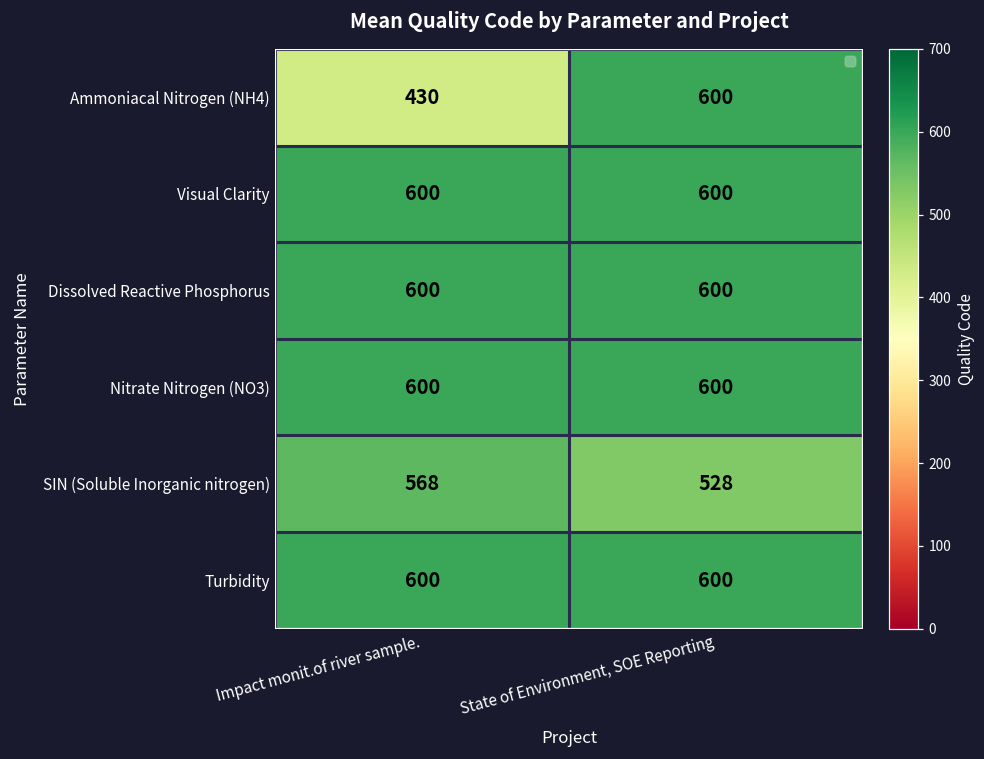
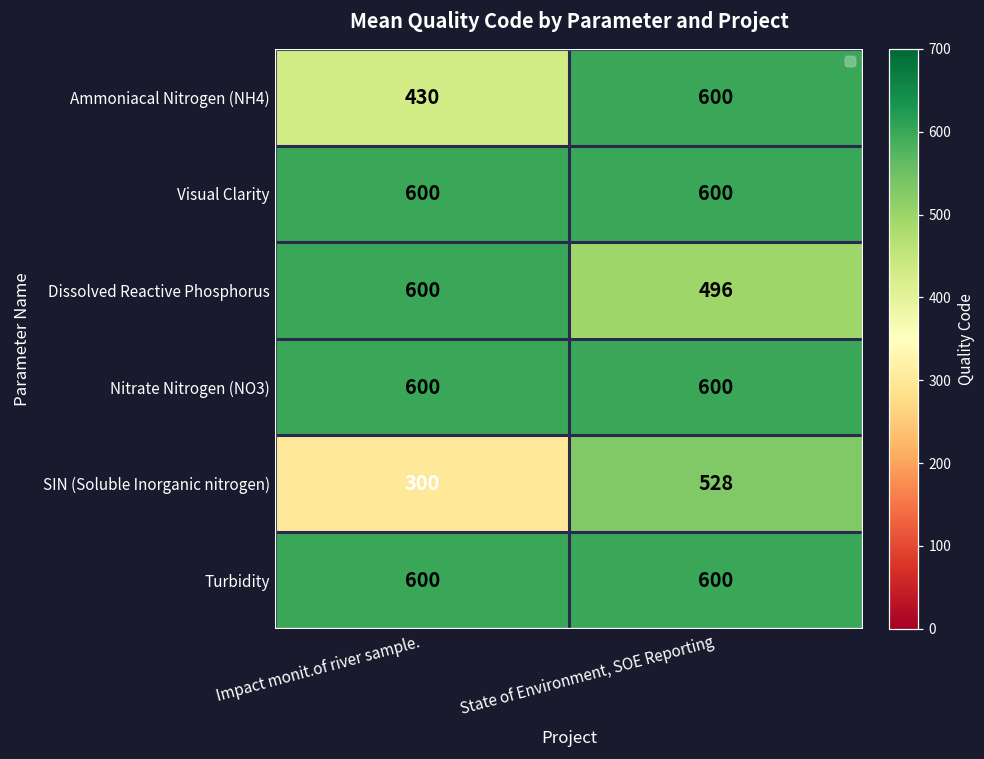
  {
    "Ammoniacal Nitrogen (NH4)": {
      "Impact monit.of river sample.": 430,
      "State of Environment, SOE Reporting": 600
    },
    "Visual Clarity": {
      "Impact monit.of river sample.": 600,
      "State of Environment, SOE Reporting": 600
    },
    "Dissolved Reactive Phosphorus": {
      "Impact monit.of river sample.": 600,
-     "State of Environment, SOE Reporting": 600
+     "State of Environment, SOE Reporting": 496
    },
    "Nitrate Nitrogen (NO3)": {
      "Impact monit.of river sample.": 600,
      "State of Environment, SOE Reporting": 600
    },
    "SIN (Soluble Inorganic nitrogen)": {
-     "Impact monit.of river sample.": 568,
+     "Impact monit.of river sample.": 300,
      "State of Environment, SOE Reporting": 528
    },
    "Turbidity": {
      "Impact monit.of river sample.": 600,
      "State of Environment, SOE Reporting": 600
    }
  }
